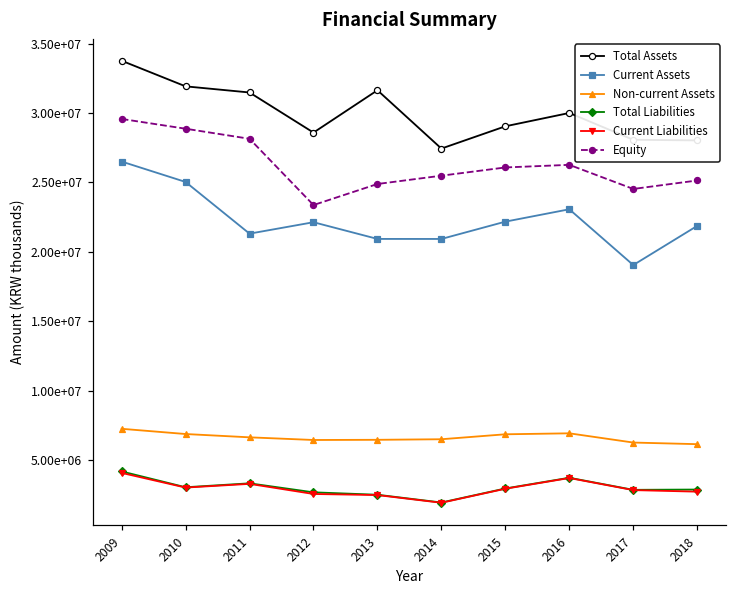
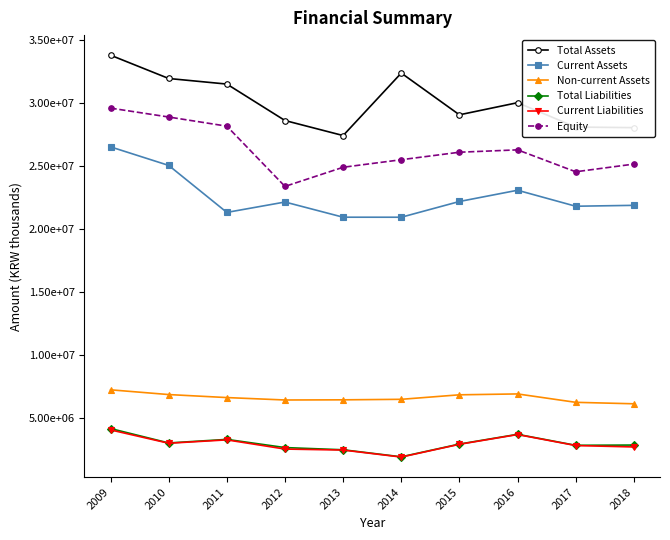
  {
    "Total Assets": {
      "2009": 33800000,
      "2010": 31900000,
      "2011": 31500000,
      "2012": 28600000,
-     "2013": 31600000,
-     "2014": 27400000,
+     "2013": 27400000,
+     "2014": 32300000,
      "2015": 29000000,
      "2016": 30000000
    },
    "Current Assets": {
      "2009": 26500000,
      "2010": 25000000,
      "2011": 21300000,
      "2012": 22100000,
      "2013": 20900000,
      "2014": 20900000,
      "2015": 22200000,
      "2016": 23100000,
-     "2017": 19000000,
+     "2017": 21800000,
      "2018": 21900000
    },
    "Non-current Assets": {
      "2009": 7300000,
      "2010": 6900000,
      "2011": 6600000,
      "2012": 6500000,
      "2013": 6500000,
      "2014": 6500000,
      "2015": 6900000,
      "2016": 6900000,
      "2017": 6300000,
      "2018": 6200000
    },
    "Equity": {
      "2009": 29600000,
      "2010": 28900000,
      "2011": 28100000,
      "2012": 23400000,
      "2013": 24900000,
      "2014": 25500000,
      "2015": 26100000,
      "2016": 26300000,
      "2017": 24500000,
      "2018": 25100000
    }
  }
